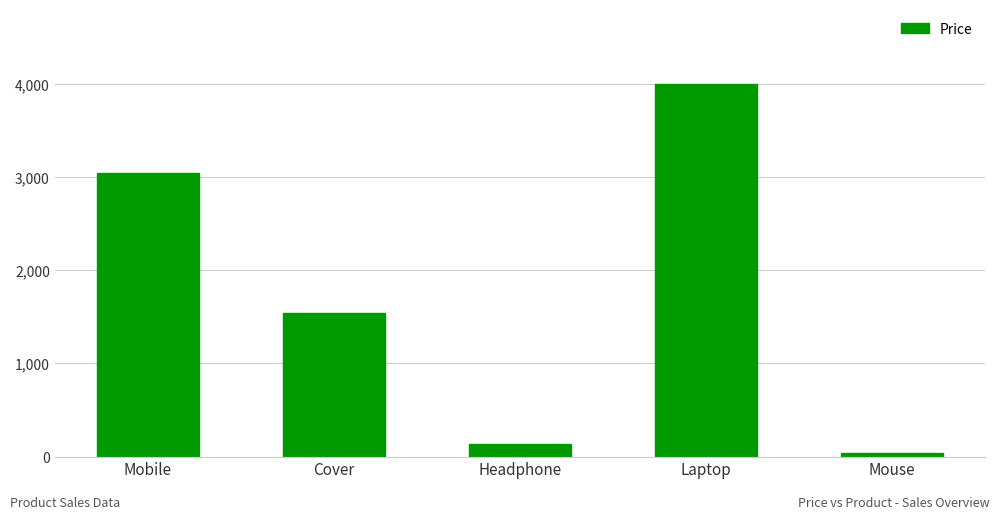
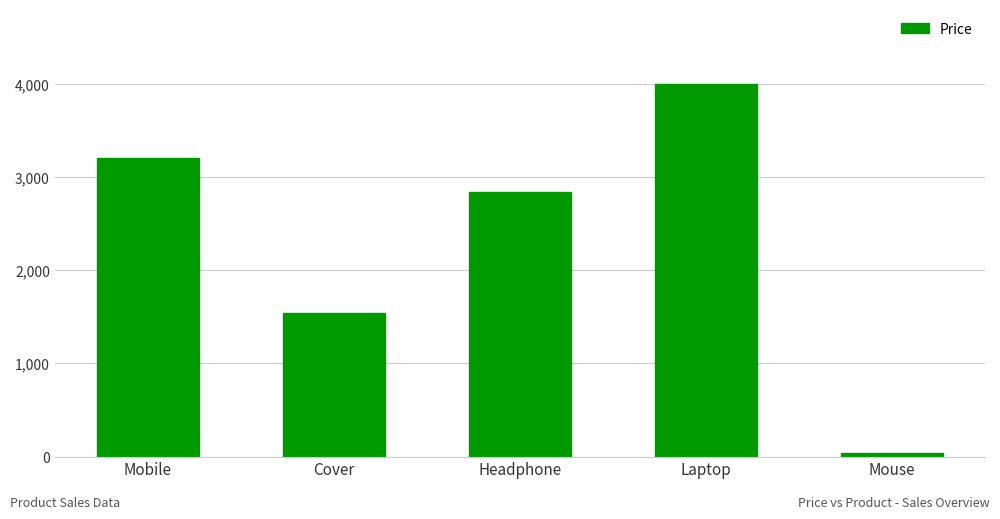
  {
-   "Mobile": "3,000",
+   "Mobile": "3,200",
    "Cover": "1,500",
-   "Headphone": "100",
+   "Headphone": "2,800",
    "Laptop": "4,000",
    "Mouse": "0"
  }
